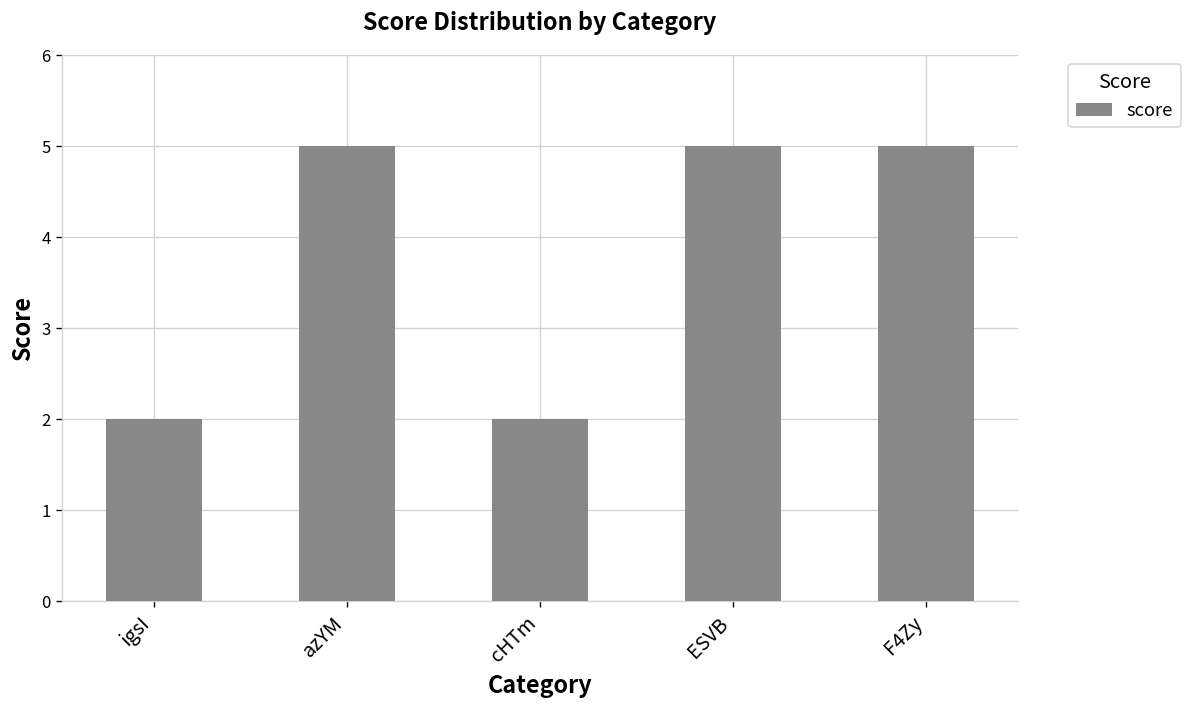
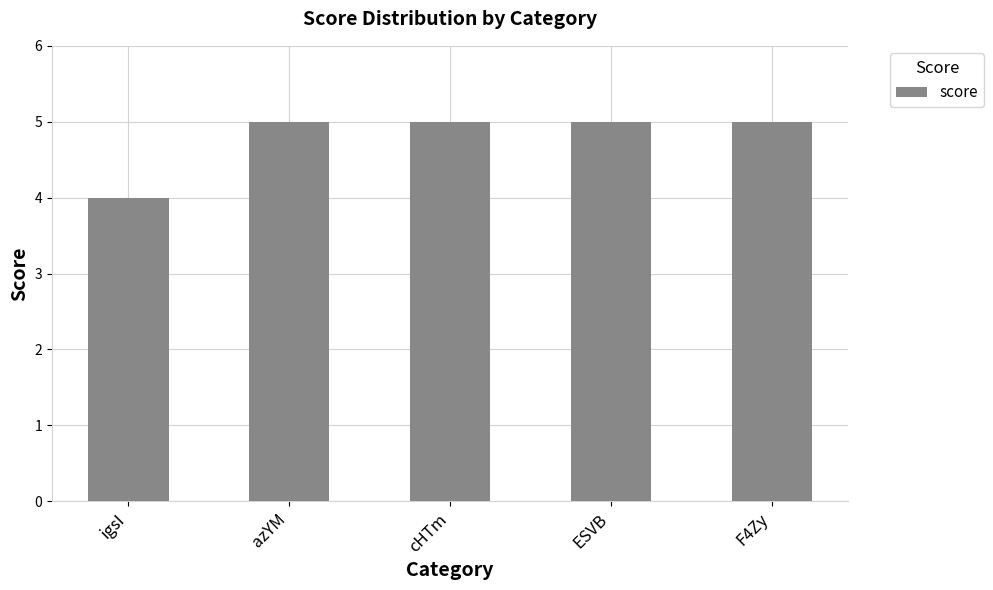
  {
-   "igsI": 2,
+   "igsI": 4,
    "azYM": 5,
-   "cHTm": 2,
+   "cHTm": 5,
    "ESVB": 5,
    "F4Zy": 5
  }
